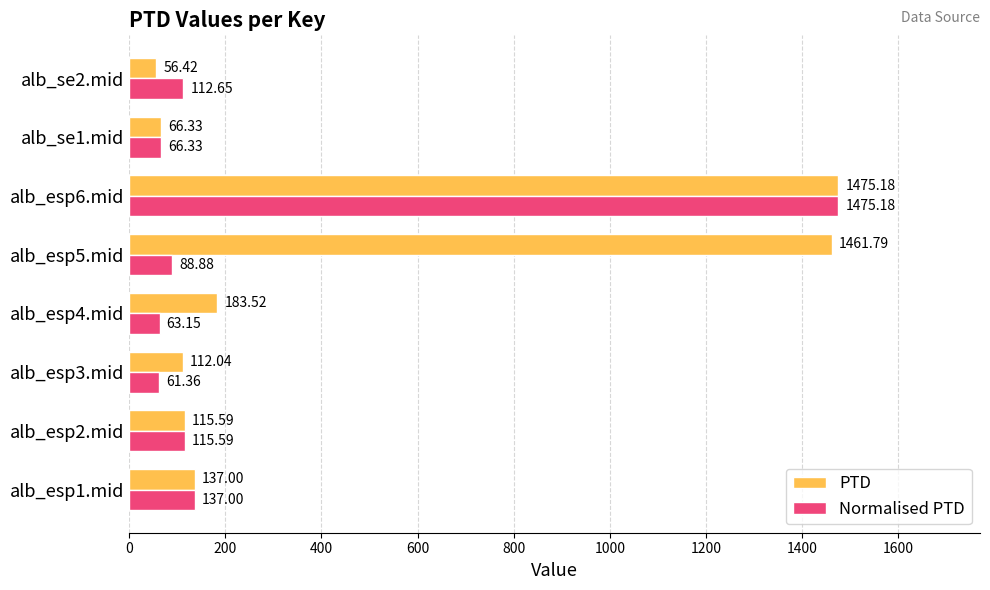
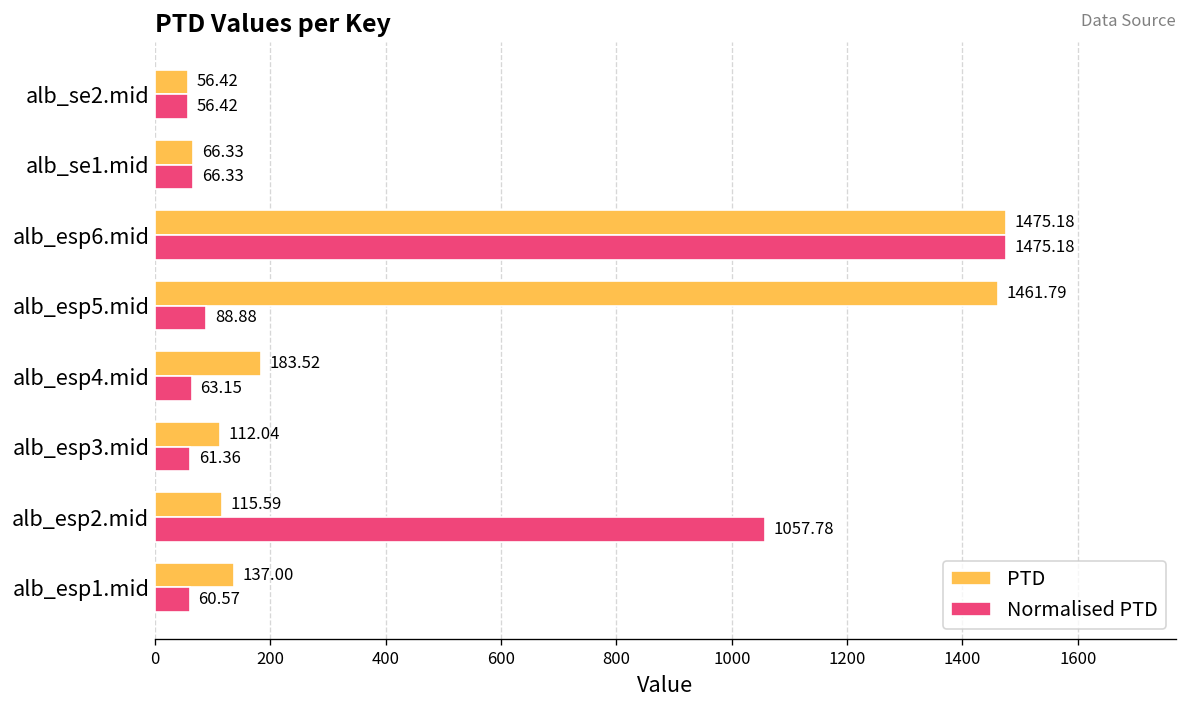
  {
    "PTD": {
      "alb_se2.mid": 56.42,
      "alb_se1.mid": 66.33,
      "alb_esp6.mid": 1475.18,
      "alb_esp5.mid": 1461.79,
      "alb_esp4.mid": 183.52,
      "alb_esp3.mid": 112.04,
      "alb_esp2.mid": 115.59,
      "alb_esp1.mid": 137.00
    },
    "Normalised PTD": {
-     "alb_se2.mid": 112.65,
+     "alb_se2.mid": 56.42,
      "alb_se1.mid": 66.33,
      "alb_esp6.mid": 1475.18,
      "alb_esp5.mid": 88.88,
      "alb_esp4.mid": 63.15,
      "alb_esp3.mid": 61.36,
-     "alb_esp2.mid": 115.59,
-     "alb_esp1.mid": 137.00
+     "alb_esp2.mid": 1057.78,
+     "alb_esp1.mid": 60.57
    }
  }
